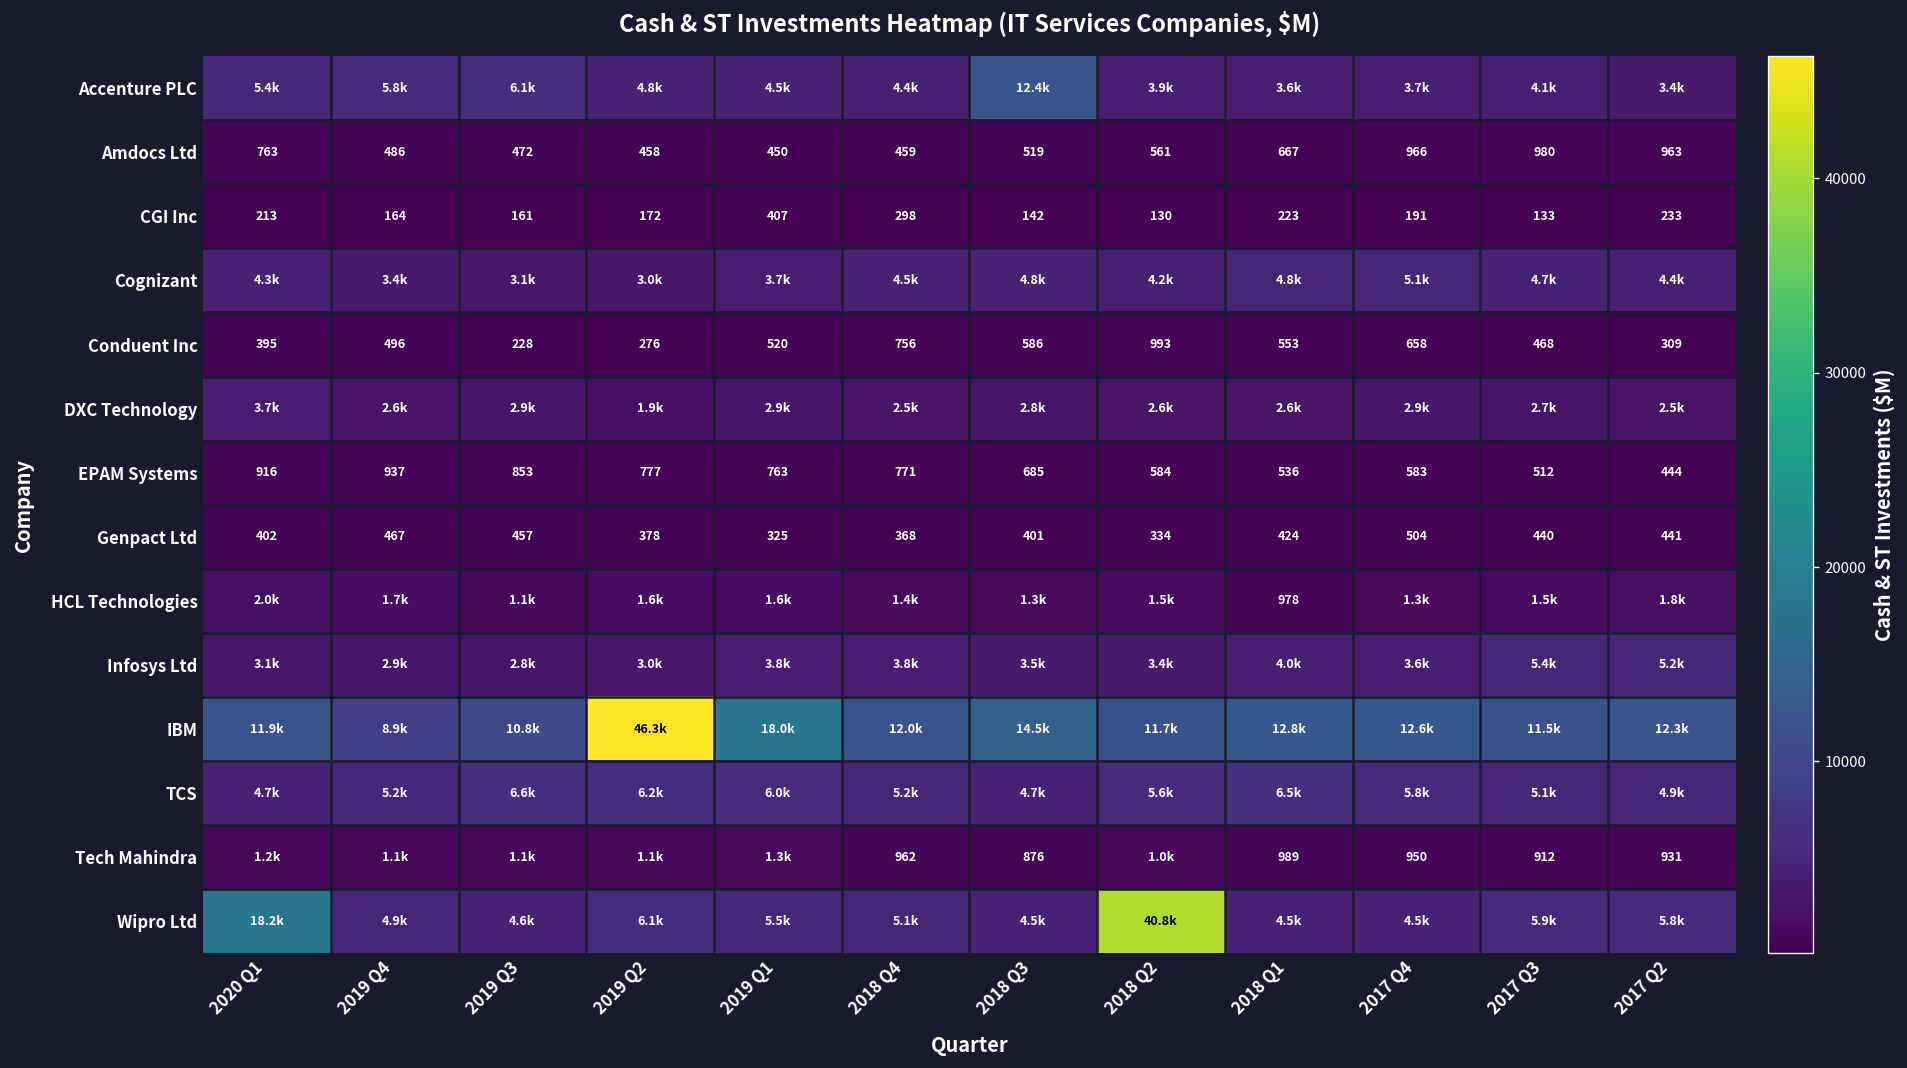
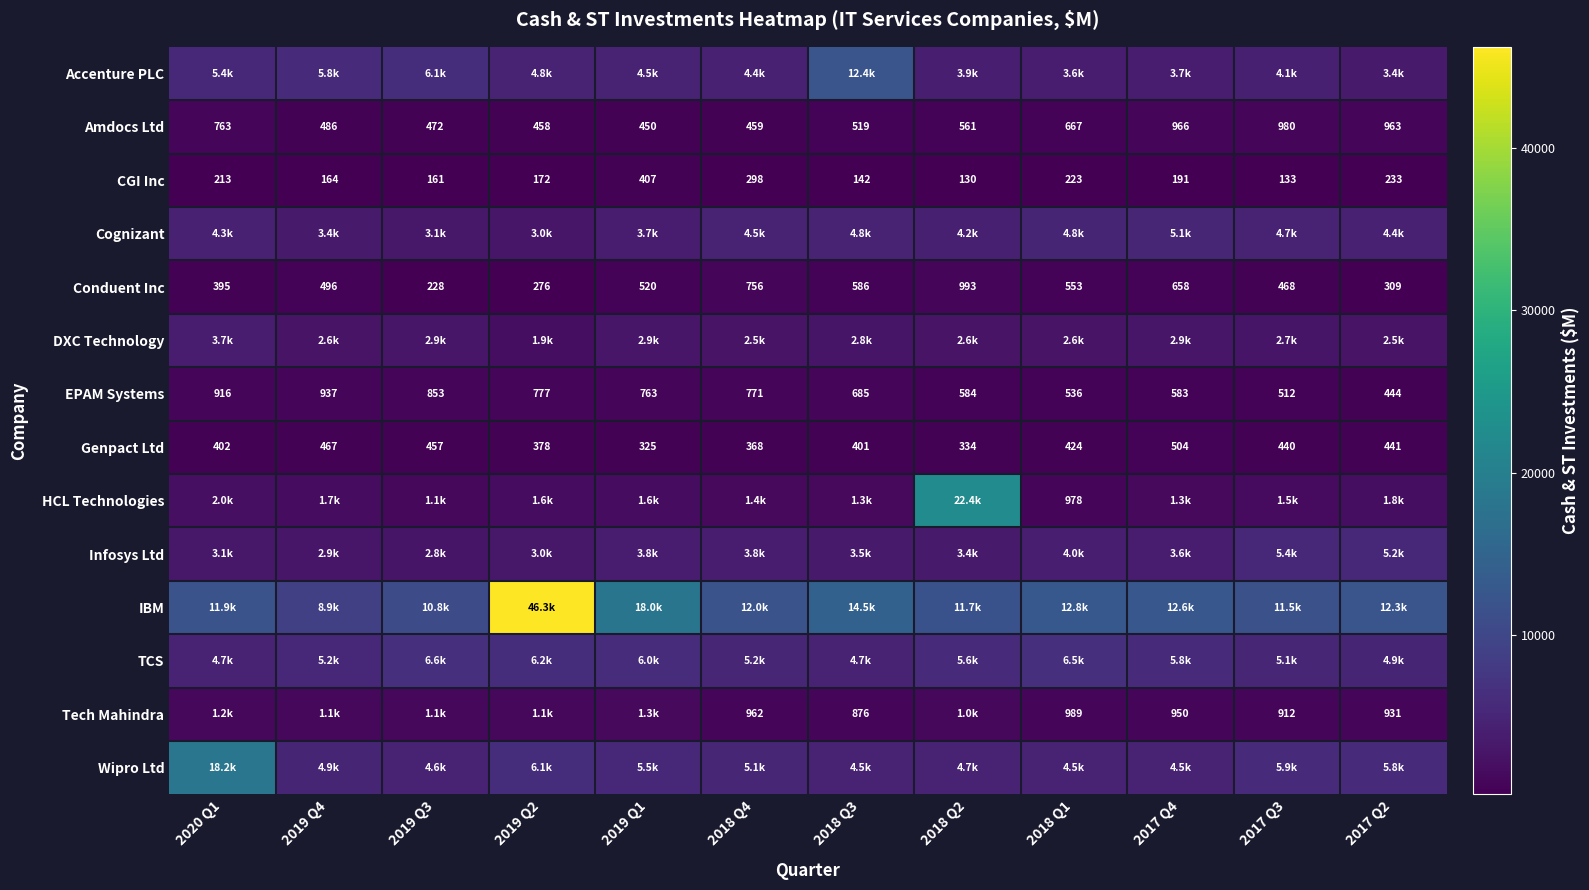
  {
    "Accenture PLC": {
      "2020 Q1": "5.4k",
      "2019 Q4": "5.8k",
      "2019 Q3": "6.1k",
      "2019 Q2": "4.8k",
      "2019 Q1": "4.5k",
      "2018 Q4": "4.4k",
      "2018 Q3": "12.4k",
      "2018 Q2": "3.9k",
      "2018 Q1": "3.6k",
      "2017 Q4": "3.7k",
      "2017 Q3": "4.1k",
      "2017 Q2": "3.4k"
    },
    "Amdocs Ltd": {
      "2020 Q1": "763",
      "2019 Q4": "486",
      "2019 Q3": "472",
      "2019 Q2": "458",
      "2019 Q1": "450",
      "2018 Q4": "459",
      "2018 Q3": "519",
      "2018 Q2": "561",
      "2018 Q1": "667",
      "2017 Q4": "966",
      "2017 Q3": "980",
      "2017 Q2": "963"
    },
    "CGI Inc": {
      "2020 Q1": "213",
      "2019 Q4": "164",
      "2019 Q3": "161",
      "2019 Q2": "172",
      "2019 Q1": "407",
      "2018 Q4": "298",
      "2018 Q3": "142",
      "2018 Q2": "130",
      "2018 Q1": "223",
      "2017 Q4": "191",
      "2017 Q3": "133",
      "2017 Q2": "233"
    },
    "Cognizant": {
      "2020 Q1": "4.3k",
      "2019 Q4": "3.4k",
      "2019 Q3": "3.1k",
      "2019 Q2": "3.0k",
      "2019 Q1": "3.7k",
      "2018 Q4": "4.5k",
      "2018 Q3": "4.8k",
      "2018 Q2": "4.2k",
      "2018 Q1": "4.8k",
      "2017 Q4": "5.1k",
      "2017 Q3": "4.7k",
      "2017 Q2": "4.4k"
    },
    "Conduent Inc": {
      "2020 Q1": "395",
      "2019 Q4": "496",
      "2019 Q3": "228",
      "2019 Q2": "276",
      "2019 Q1": "520",
      "2018 Q4": "756",
      "2018 Q3": "586",
      "2018 Q2": "993",
      "2018 Q1": "553",
      "2017 Q4": "658",
      "2017 Q3": "468",
      "2017 Q2": "309"
    },
    "DXC Technology": {
      "2020 Q1": "3.7k",
      "2019 Q4": "2.6k",
      "2019 Q3": "2.9k",
      "2019 Q2": "1.9k",
      "2019 Q1": "2.9k",
      "2018 Q4": "2.5k",
      "2018 Q3": "2.8k",
      "2018 Q2": "2.6k",
      "2018 Q1": "2.6k",
      "2017 Q4": "2.9k",
      "2017 Q3": "2.7k",
      "2017 Q2": "2.5k"
    },
    "EPAM Systems": {
      "2020 Q1": "916",
      "2019 Q4": "937",
      "2019 Q3": "853",
      "2019 Q2": "777",
      "2019 Q1": "763",
      "2018 Q4": "771",
      "2018 Q3": "685",
      "2018 Q2": "584",
      "2018 Q1": "536",
      "2017 Q4": "583",
      "2017 Q3": "512",
      "2017 Q2": "444"
    },
    "Genpact Ltd": {
      "2020 Q1": "402",
      "2019 Q4": "467",
      "2019 Q3": "457",
      "2019 Q2": "378",
      "2019 Q1": "325",
      "2018 Q4": "368",
      "2018 Q3": "401",
      "2018 Q2": "334",
      "2018 Q1": "424",
      "2017 Q4": "504",
      "2017 Q3": "440",
      "2017 Q2": "441"
    },
    "HCL Technologies": {
      "2020 Q1": "2.0k",
      "2019 Q4": "1.7k",
      "2019 Q3": "1.1k",
      "2019 Q2": "1.6k",
      "2019 Q1": "1.6k",
      "2018 Q4": "1.4k",
      "2018 Q3": "1.3k",
-     "2018 Q2": "1.5k",
+     "2018 Q2": "22.4k",
      "2018 Q1": "978",
      "2017 Q4": "1.3k",
      "2017 Q3": "1.5k",
      "2017 Q2": "1.8k"
    },
    "Infosys Ltd": {
      "2020 Q1": "3.1k",
      "2019 Q4": "2.9k",
      "2019 Q3": "2.8k",
      "2019 Q2": "3.0k",
      "2019 Q1": "3.8k",
      "2018 Q4": "3.8k",
      "2018 Q3": "3.5k",
      "2018 Q2": "3.4k",
      "2018 Q1": "4.0k",
      "2017 Q4": "3.6k",
      "2017 Q3": "5.4k",
      "2017 Q2": "5.2k"
    },
    "IBM": {
      "2020 Q1": "11.9k",
      "2019 Q4": "8.9k",
      "2019 Q3": "10.8k",
      "2019 Q2": "46.3k",
      "2019 Q1": "18.0k",
      "2018 Q4": "12.0k",
      "2018 Q3": "14.5k",
      "2018 Q2": "11.7k",
      "2018 Q1": "12.8k",
      "2017 Q4": "12.6k",
      "2017 Q3": "11.5k",
      "2017 Q2": "12.3k"
    },
    "TCS": {
      "2020 Q1": "4.7k",
      "2019 Q4": "5.2k",
      "2019 Q3": "6.6k",
      "2019 Q2": "6.2k",
      "2019 Q1": "6.0k",
      "2018 Q4": "5.2k",
      "2018 Q3": "4.7k",
      "2018 Q2": "5.6k",
      "2018 Q1": "6.5k",
      "2017 Q4": "5.8k",
      "2017 Q3": "5.1k",
      "2017 Q2": "4.9k"
    },
    "Tech Mahindra": {
      "2020 Q1": "1.2k",
      "2019 Q4": "1.1k",
      "2019 Q3": "1.1k",
      "2019 Q2": "1.1k",
      "2019 Q1": "1.3k",
      "2018 Q4": "962",
      "2018 Q3": "876",
      "2018 Q2": "1.0k",
      "2018 Q1": "989",
      "2017 Q4": "950",
      "2017 Q3": "912",
      "2017 Q2": "931"
    },
    "Wipro Ltd": {
      "2020 Q1": "18.2k",
      "2019 Q4": "4.9k",
      "2019 Q3": "4.6k",
      "2019 Q2": "6.1k",
      "2019 Q1": "5.5k",
      "2018 Q4": "5.1k",
      "2018 Q3": "4.5k",
-     "2018 Q2": "40.8k",
+     "2018 Q2": "4.7k",
      "2018 Q1": "4.5k",
      "2017 Q4": "4.5k",
      "2017 Q3": "5.9k",
      "2017 Q2": "5.8k"
    }
  }
